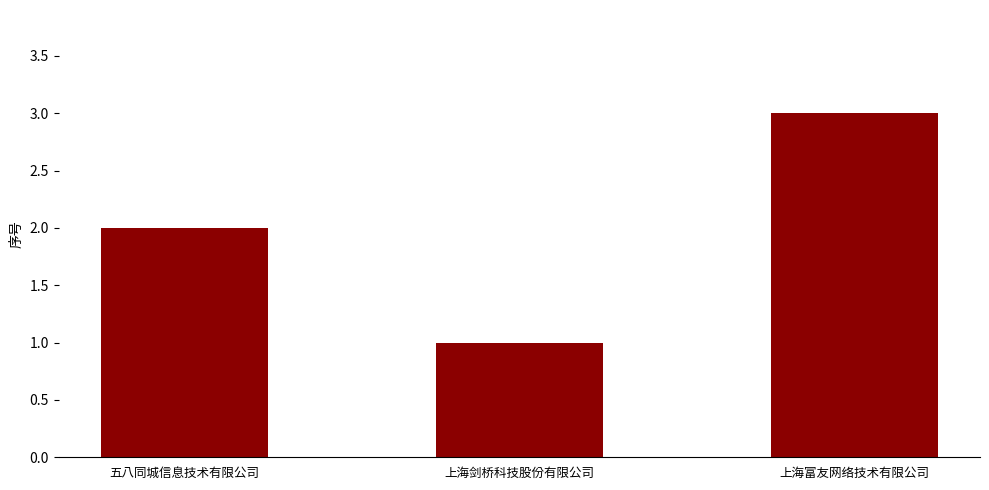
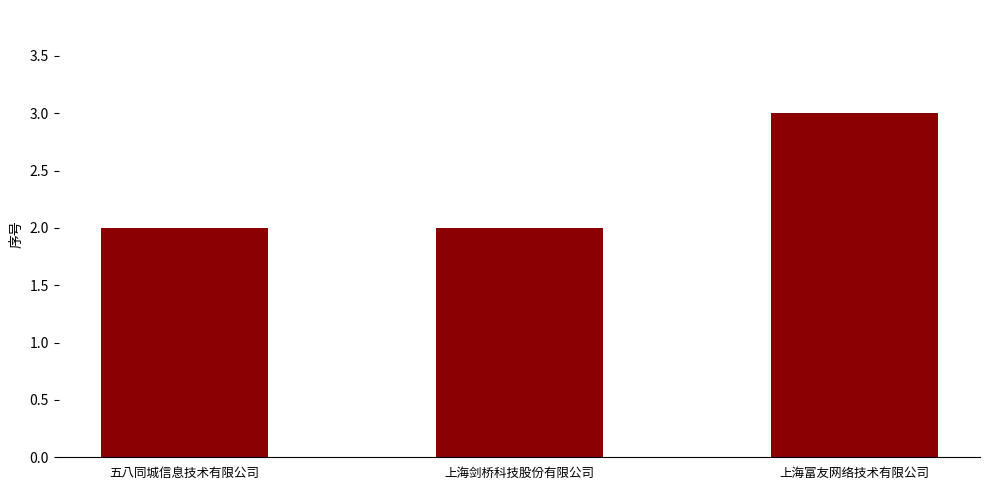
  {
    "五八同城信息技术有限公司": 2,
-   "上海剑桥科技股份有限公司": 1,
+   "上海剑桥科技股份有限公司": 2,
    "上海富友网络技术有限公司": 3
  }
